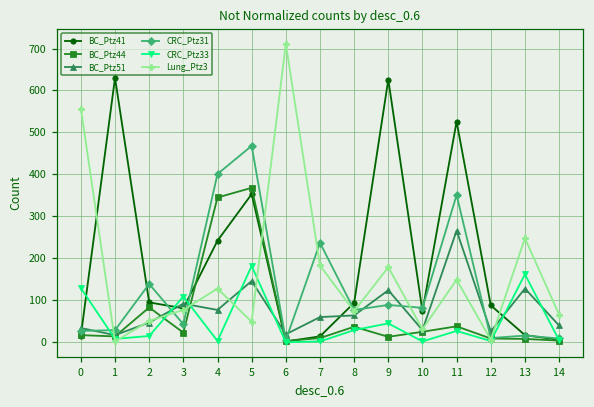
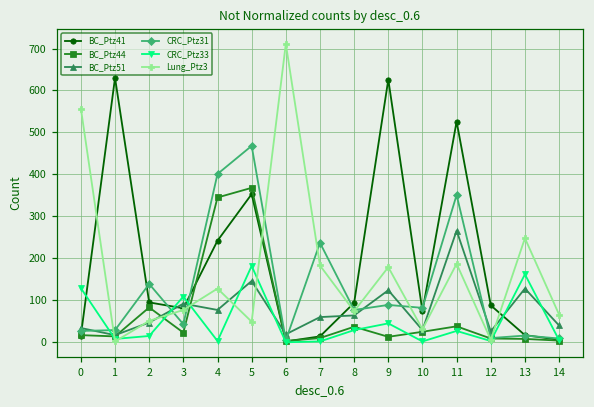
  {
    "BC_Ptz41": {
      "1": 630,
      "2": 100,
      "4": 240,
      "5": 350,
      "8": 90,
      "9": 630,
      "10": 70,
      "11": 530,
      "12": 90
    },
    "CRC_Ptz33": {
      "0": 130,
      "2": 20,
      "3": 110,
      "4": 0,
      "5": 180,
      "7": 0,
      "8": 30,
      "9": 50,
      "10": 0,
      "11": 30,
      "13": 160
    },
    "Lung_Ptz3": {
      "0": 560,
      "4": 130,
      "5": 50,
      "6": 710,
      "7": 180,
      "9": 180,
-     "11": 150,
+     "11": 190,
      "13": 250,
      "14": 70
    }
  }
